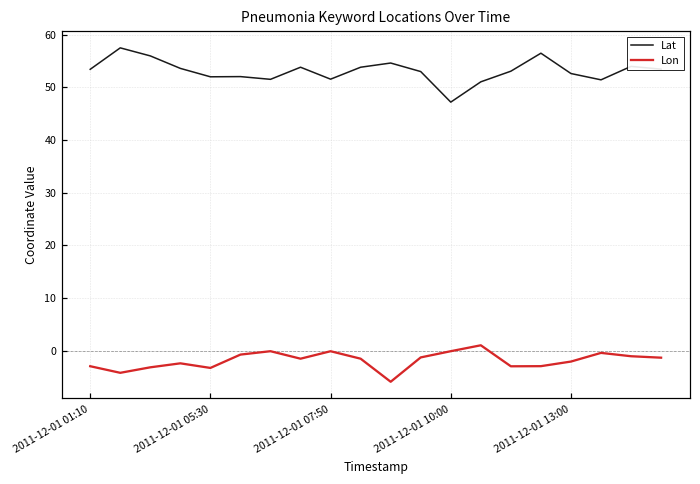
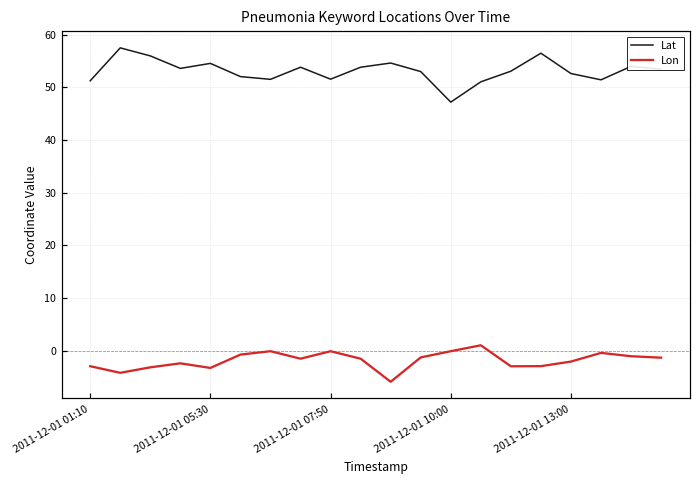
  {
    "Lat": {
-     "2011-12-01 01:10": 53,
-     "2011-12-01 05:30": 52,
+     "2011-12-01 01:10": 51,
+     "2011-12-01 05:30": 55,
      "2011-12-01 10:00": 47
    },
    "Lon": {
      "2011-12-01 01:10": -3,
      "2011-12-01 05:30": -3,
      "2011-12-01 10:00": 0
    }
  }
